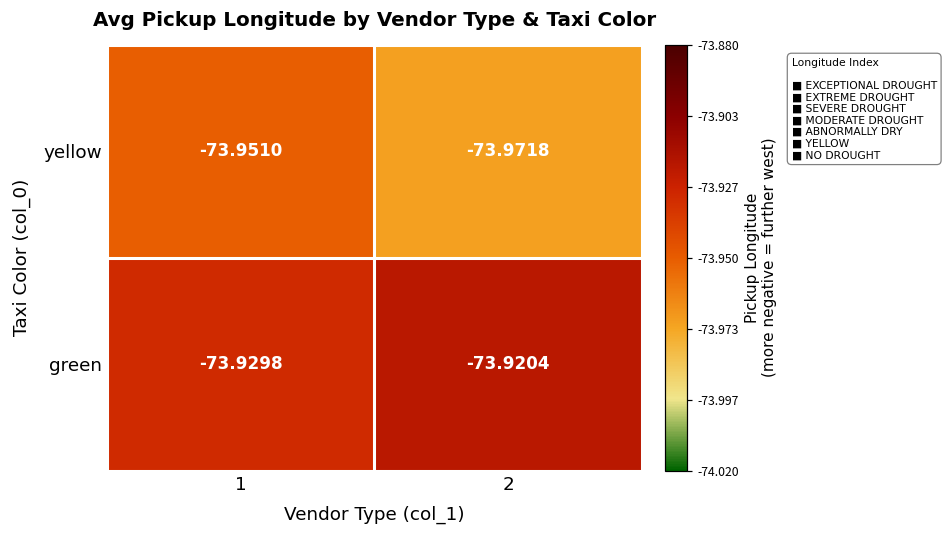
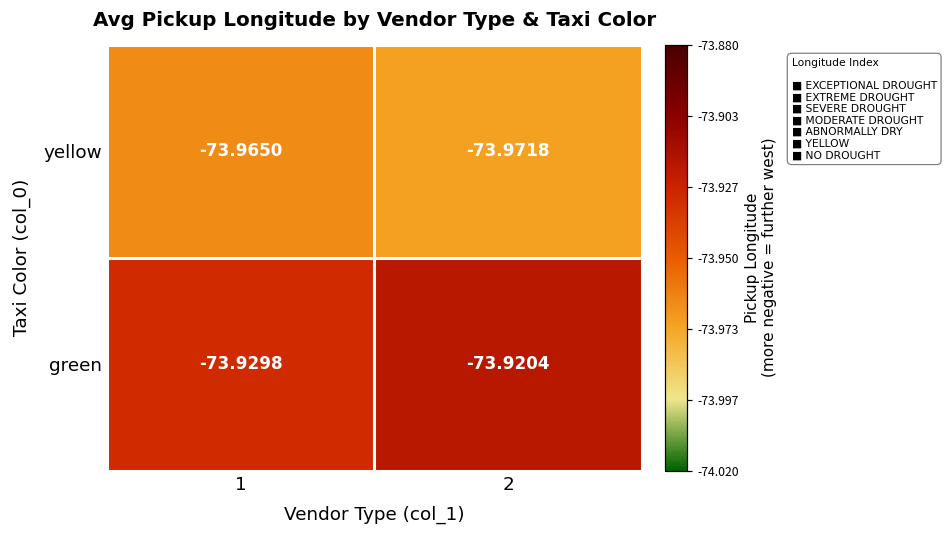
  {
    "yellow": {
-     "1": -73.9510,
+     "1": -73.9650,
      "2": -73.9718
    },
    "green": {
      "1": -73.9298,
      "2": -73.9204
    }
  }
